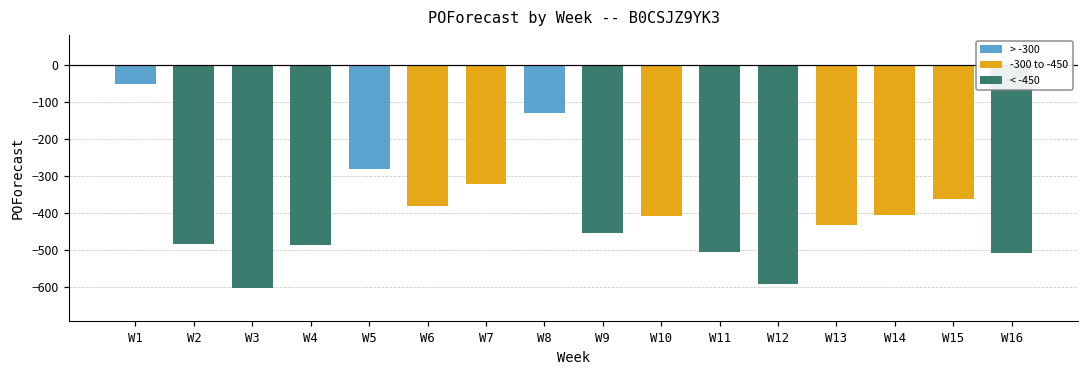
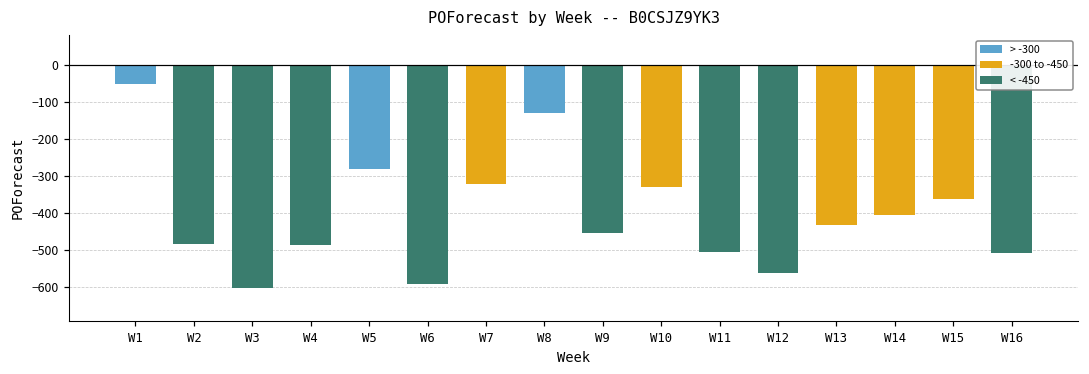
  {
    "W1": -50,
    "W2": -480,
    "W3": -600,
    "W4": -490,
    "W5": -280,
-   "W6": -380,
+   "W6": -590,
    "W7": -320,
    "W8": -130,
    "W9": -450,
-   "W10": -410,
+   "W10": -330,
    "W11": -510,
-   "W12": -590,
+   "W12": -560,
    "W13": -430,
    "W14": -410,
    "W15": -360,
    "W16": -510
  }
